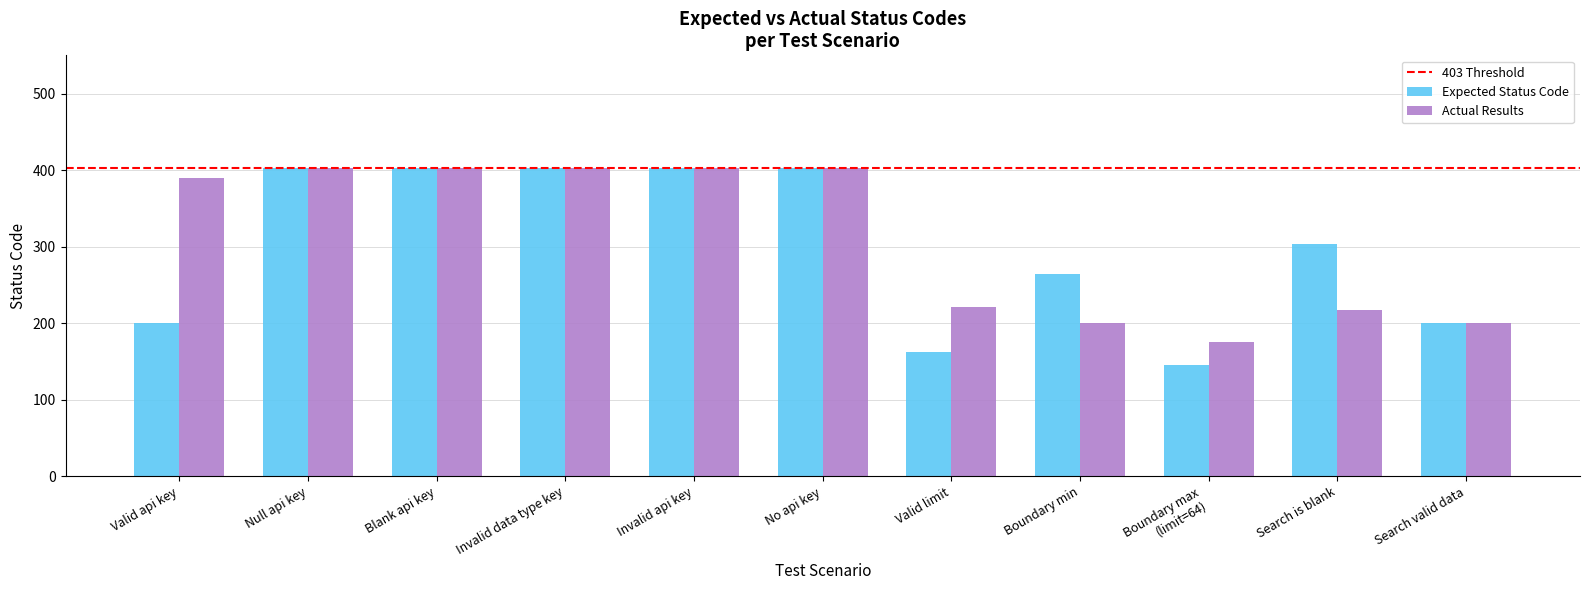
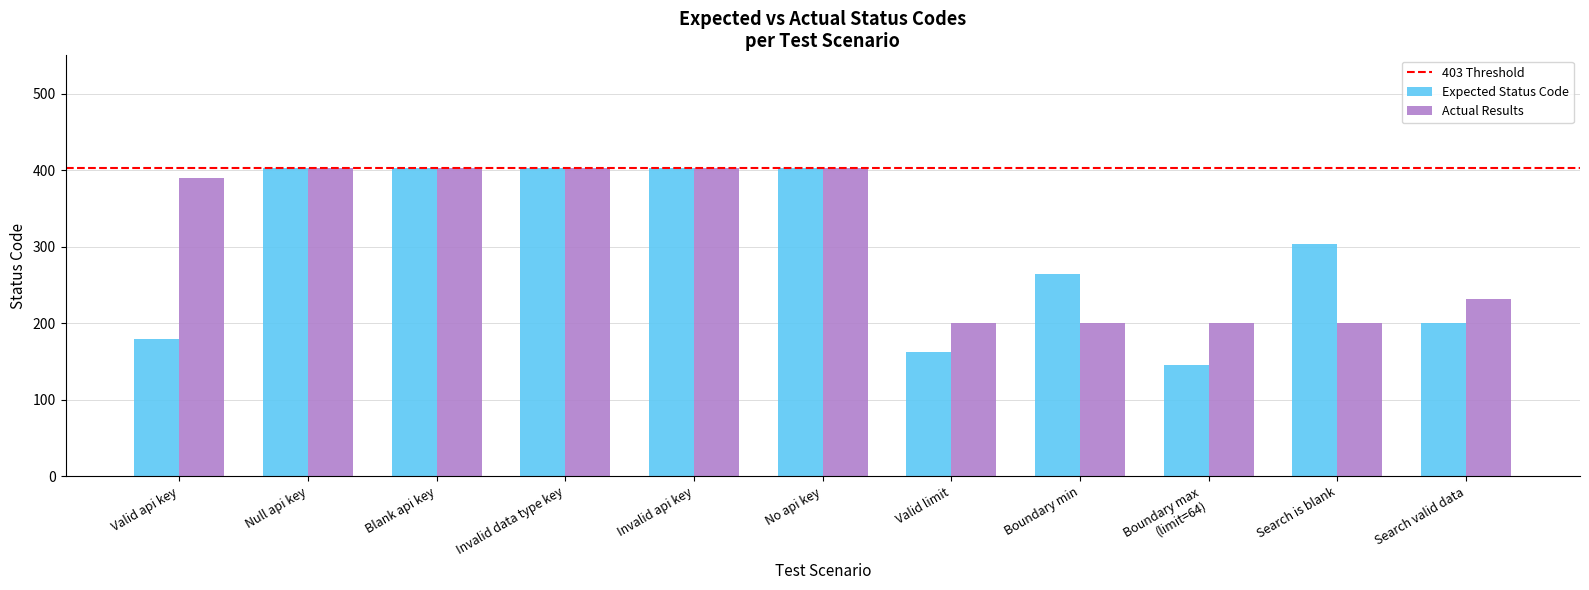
  {
    "Expected Status Code": {
-     "Valid api key": 200,
+     "Valid api key": 180,
      "Null api key": 400,
      "Blank api key": 400,
      "Invalid data type key": 400,
      "Invalid api key": 400,
      "No api key": 400,
      "Valid limit": 160,
      "Boundary min": 260,
      "Boundary max (limit=64)": 150,
      "Search is blank": 300,
      "Search valid data": 200
    },
    "Actual Results": {
      "Valid api key": 390,
      "Null api key": 400,
      "Blank api key": 400,
      "Invalid data type key": 400,
      "Invalid api key": 400,
      "No api key": 400,
-     "Valid limit": 220,
+     "Valid limit": 200,
      "Boundary min": 200,
-     "Boundary max (limit=64)": 180,
-     "Search is blank": 220,
-     "Search valid data": 200
+     "Boundary max (limit=64)": 200,
+     "Search is blank": 200,
+     "Search valid data": 230
    }
  }
